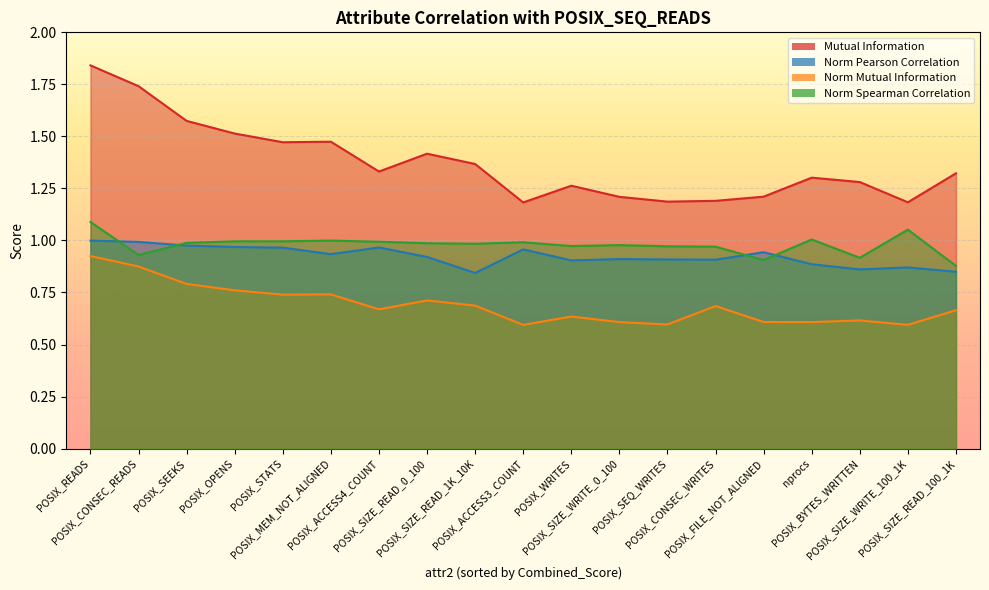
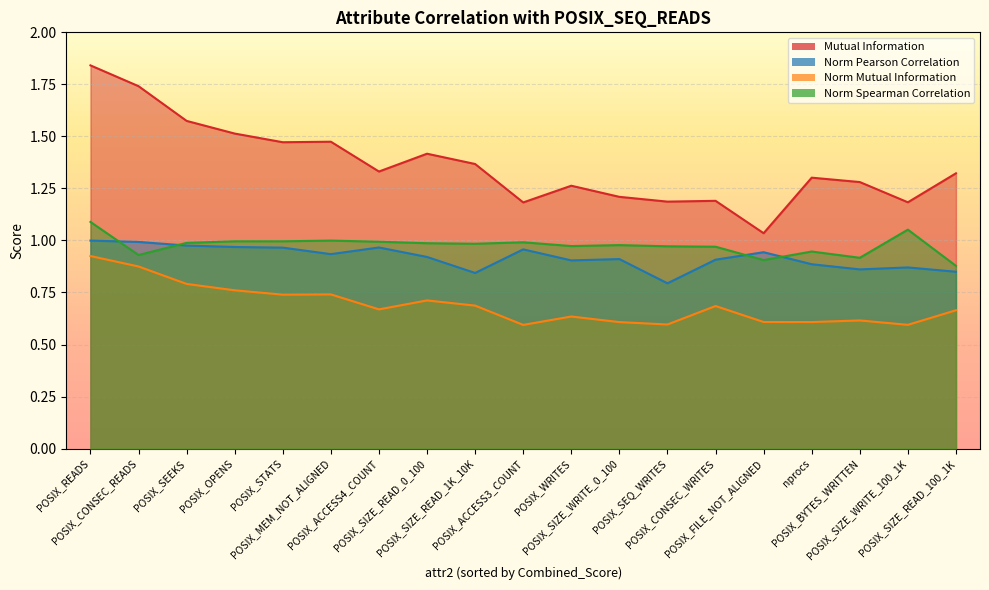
  {
    "Mutual Information": {
      "POSIX_READS": 1.84,
      "POSIX_CONSEC_READS": 1.74,
      "POSIX_SEEKS": 1.57,
      "POSIX_OPENS": 1.51,
      "POSIX_STATS": 1.47,
      "POSIX_MEM_NOT_ALIGNED": 1.47,
      "POSIX_ACCESS4_COUNT": 1.33,
      "POSIX_SIZE_READ_0_100": 1.42,
      "POSIX_SIZE_READ_1K_10K": 1.37,
      "POSIX_ACCESS3_COUNT": 1.18,
      "POSIX_WRITES": 1.26,
      "POSIX_SIZE_WRITE_0_100": 1.21,
      "POSIX_SEQ_WRITES": 1.19,
      "POSIX_CONSEC_WRITES": 1.19,
-     "POSIX_FILE_NOT_ALIGNED": 1.21,
+     "POSIX_FILE_NOT_ALIGNED": 1.03,
      "nprocs": 1.30,
      "POSIX_BYTES_WRITTEN": 1.28,
      "POSIX_SIZE_WRITE_100_1K": 1.18,
      "POSIX_SIZE_READ_100_1K": 1.32
    },
    "Norm Pearson Correlation": {
      "POSIX_READS": 1.00,
      "POSIX_CONSEC_READS": 0.99,
      "POSIX_SEEKS": 0.98,
      "POSIX_OPENS": 0.97,
      "POSIX_STATS": 0.97,
      "POSIX_MEM_NOT_ALIGNED": 0.93,
      "POSIX_ACCESS4_COUNT": 0.97,
      "POSIX_SIZE_READ_0_100": 0.92,
      "POSIX_SIZE_READ_1K_10K": 0.84,
      "POSIX_ACCESS3_COUNT": 0.96,
      "POSIX_WRITES": 0.90,
      "POSIX_SIZE_WRITE_0_100": 0.91,
-     "POSIX_SEQ_WRITES": 0.91,
+     "POSIX_SEQ_WRITES": 0.79,
      "POSIX_CONSEC_WRITES": 0.91,
      "POSIX_FILE_NOT_ALIGNED": 0.94,
      "nprocs": 0.89,
      "POSIX_BYTES_WRITTEN": 0.86,
      "POSIX_SIZE_WRITE_100_1K": 0.87,
      "POSIX_SIZE_READ_100_1K": 0.85
    },
    "Norm Mutual Information": {
      "POSIX_READS": 0.93,
      "POSIX_CONSEC_READS": 0.87,
      "POSIX_SEEKS": 0.79,
      "POSIX_OPENS": 0.76,
      "POSIX_STATS": 0.74,
      "POSIX_MEM_NOT_ALIGNED": 0.74,
      "POSIX_ACCESS4_COUNT": 0.67,
      "POSIX_SIZE_READ_0_100": 0.71,
      "POSIX_SIZE_READ_1K_10K": 0.69,
      "POSIX_ACCESS3_COUNT": 0.59,
      "POSIX_WRITES": 0.63,
      "POSIX_SIZE_WRITE_0_100": 0.61,
      "POSIX_SEQ_WRITES": 0.60,
      "POSIX_CONSEC_WRITES": 0.68,
      "POSIX_FILE_NOT_ALIGNED": 0.61,
      "nprocs": 0.61,
      "POSIX_BYTES_WRITTEN": 0.62,
      "POSIX_SIZE_WRITE_100_1K": 0.59,
      "POSIX_SIZE_READ_100_1K": 0.66
    },
    "Norm Spearman Correlation": {
      "POSIX_READS": 1.09,
      "POSIX_CONSEC_READS": 0.93,
      "POSIX_SEEKS": 0.99,
      "POSIX_OPENS": 1.00,
      "POSIX_STATS": 1.00,
      "POSIX_MEM_NOT_ALIGNED": 1.00,
      "POSIX_ACCESS4_COUNT": 0.99,
      "POSIX_SIZE_READ_0_100": 0.99,
      "POSIX_SIZE_READ_1K_10K": 0.98,
      "POSIX_ACCESS3_COUNT": 0.99,
      "POSIX_WRITES": 0.97,
      "POSIX_SIZE_WRITE_0_100": 0.98,
      "POSIX_SEQ_WRITES": 0.97,
      "POSIX_CONSEC_WRITES": 0.97,
      "POSIX_FILE_NOT_ALIGNED": 0.91,
-     "nprocs": 1.00,
+     "nprocs": 0.95,
      "POSIX_BYTES_WRITTEN": 0.92,
      "POSIX_SIZE_WRITE_100_1K": 1.05,
      "POSIX_SIZE_READ_100_1K": 0.88
    }
  }
